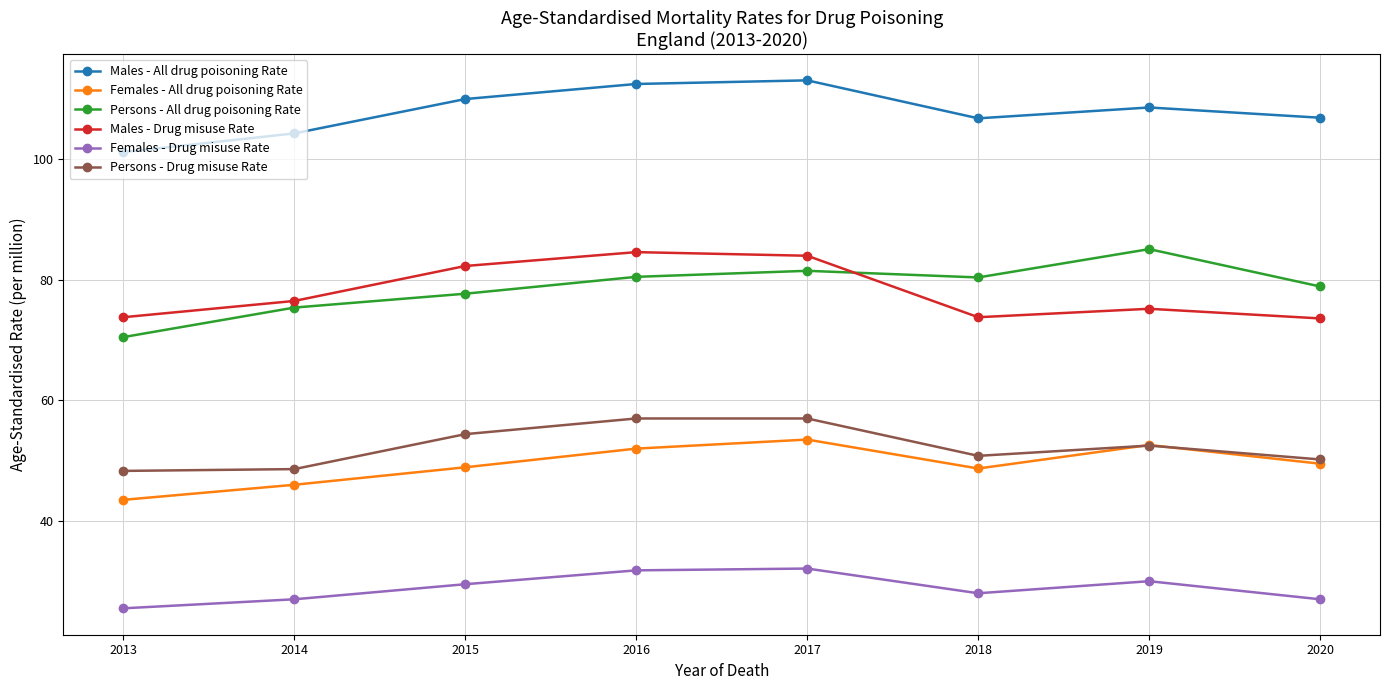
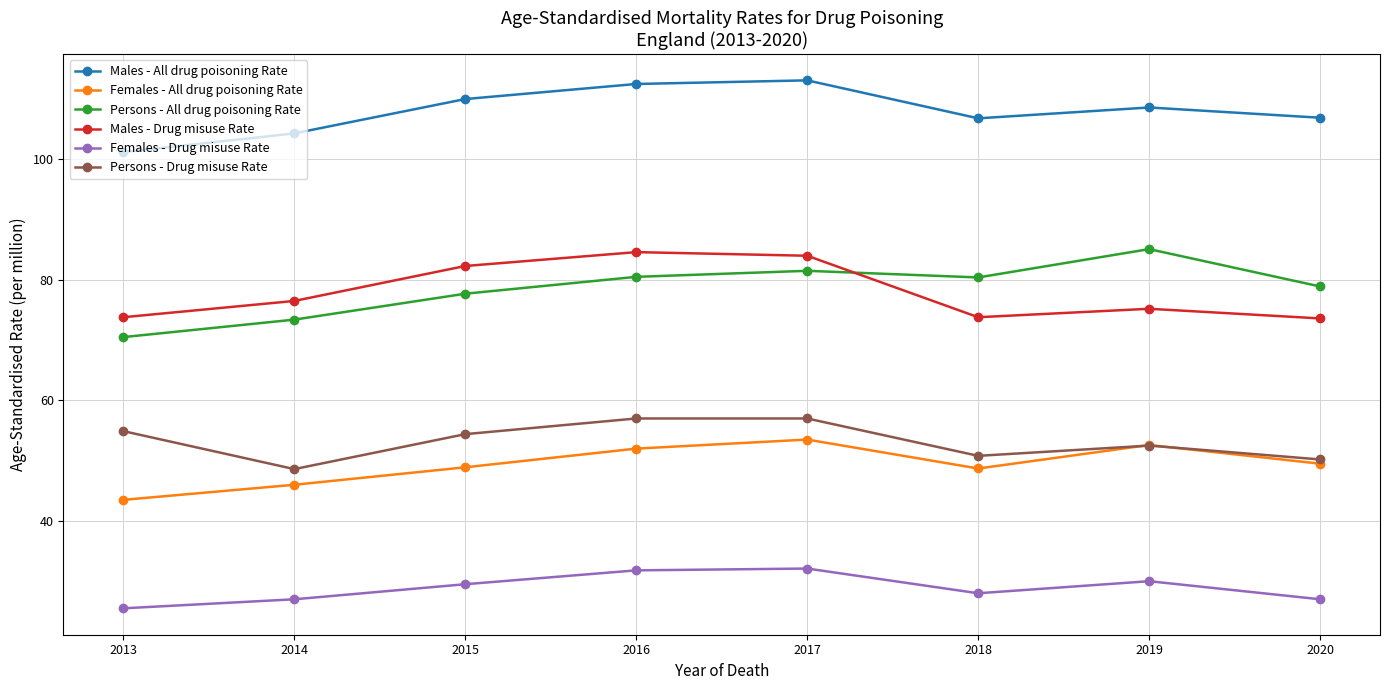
  {
    "Males - All drug poisoning Rate": {
      "2015": 110,
      "2016": 113,
      "2017": 113,
      "2018": 107,
      "2019": 109,
      "2020": 107
    },
    "Females - All drug poisoning Rate": {
      "2013": 44,
      "2014": 46,
      "2015": 49,
      "2016": 52,
      "2017": 54,
      "2018": 49,
      "2020": 50
    },
    "Persons - All drug poisoning Rate": {
      "2013": 71,
-     "2014": 75,
+     "2014": 73,
      "2015": 78,
      "2016": 81,
      "2017": 82,
      "2018": 80,
      "2019": 85,
      "2020": 79
    },
    "Males - Drug misuse Rate": {
      "2013": 74,
      "2014": 77,
      "2015": 82,
      "2016": 85,
      "2017": 84,
      "2018": 74,
      "2019": 75,
      "2020": 74
    },
    "Females - Drug misuse Rate": {
      "2013": 26,
      "2014": 27,
      "2015": 30,
      "2016": 32,
      "2017": 32,
      "2018": 28,
      "2019": 30,
      "2020": 27
    },
    "Persons - Drug misuse Rate": {
-     "2013": 48,
+     "2013": 55,
      "2014": 49,
      "2015": 54,
      "2016": 57,
      "2017": 57,
      "2018": 51,
      "2020": 50
    }
  }
